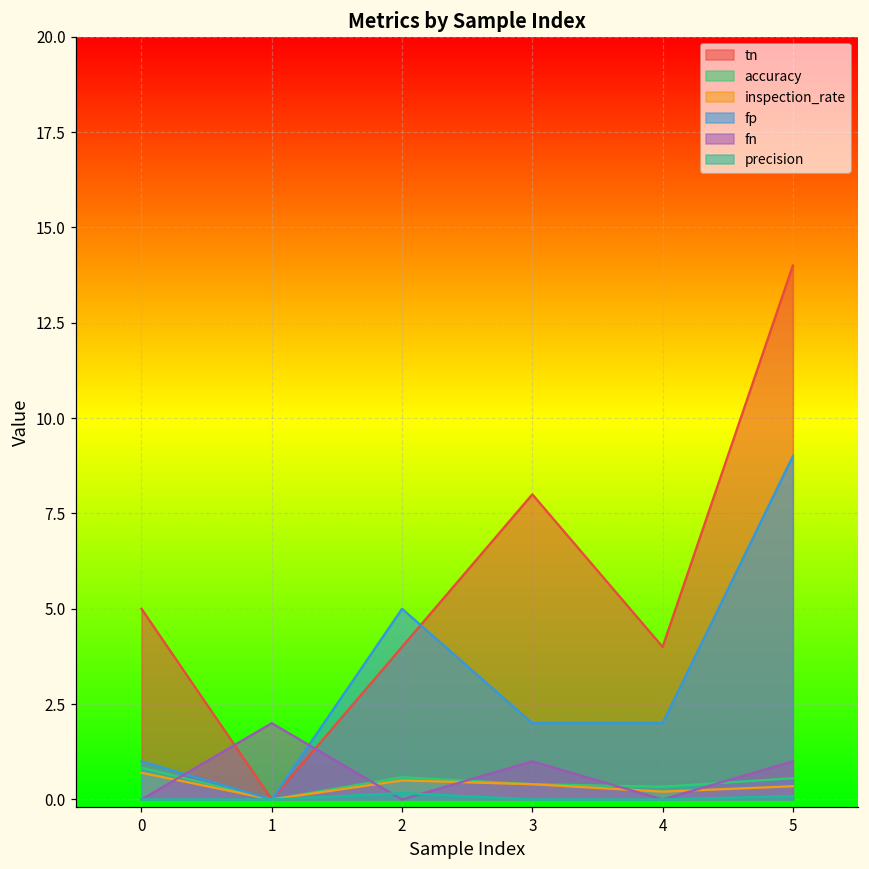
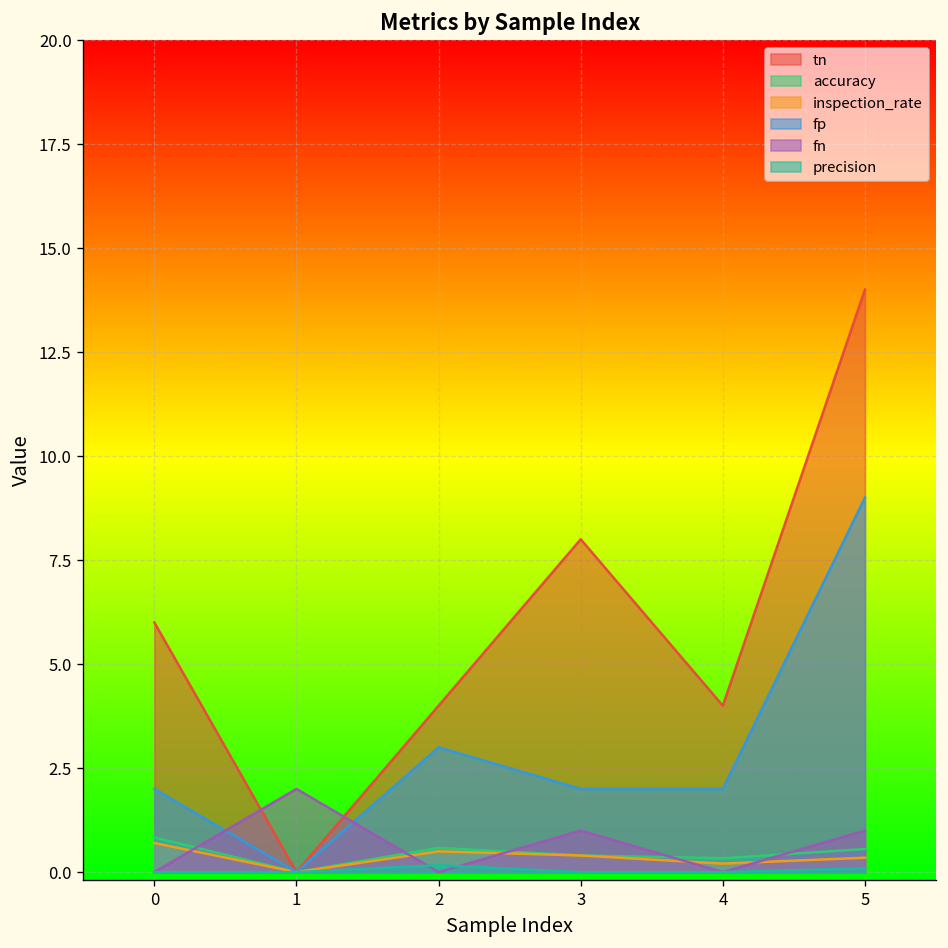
  {
    "tn": {
-     "0": 5,
+     "0": 6,
      "2": 4,
      "3": 8,
      "4": 4,
      "5": 14
    },
    "inspection_rate": {
      "0": 0.7,
      "2": 0.5,
      "4": 0.2,
      "5": 0.3
    },
    "fp": {
-     "0": 1,
-     "2": 5,
+     "0": 2,
+     "2": 3,
      "3": 2,
      "4": 2,
      "5": 9
    },
    "fn": {
      "1": 2,
      "2": 0,
      "3": 1,
      "5": 1
    }
  }
